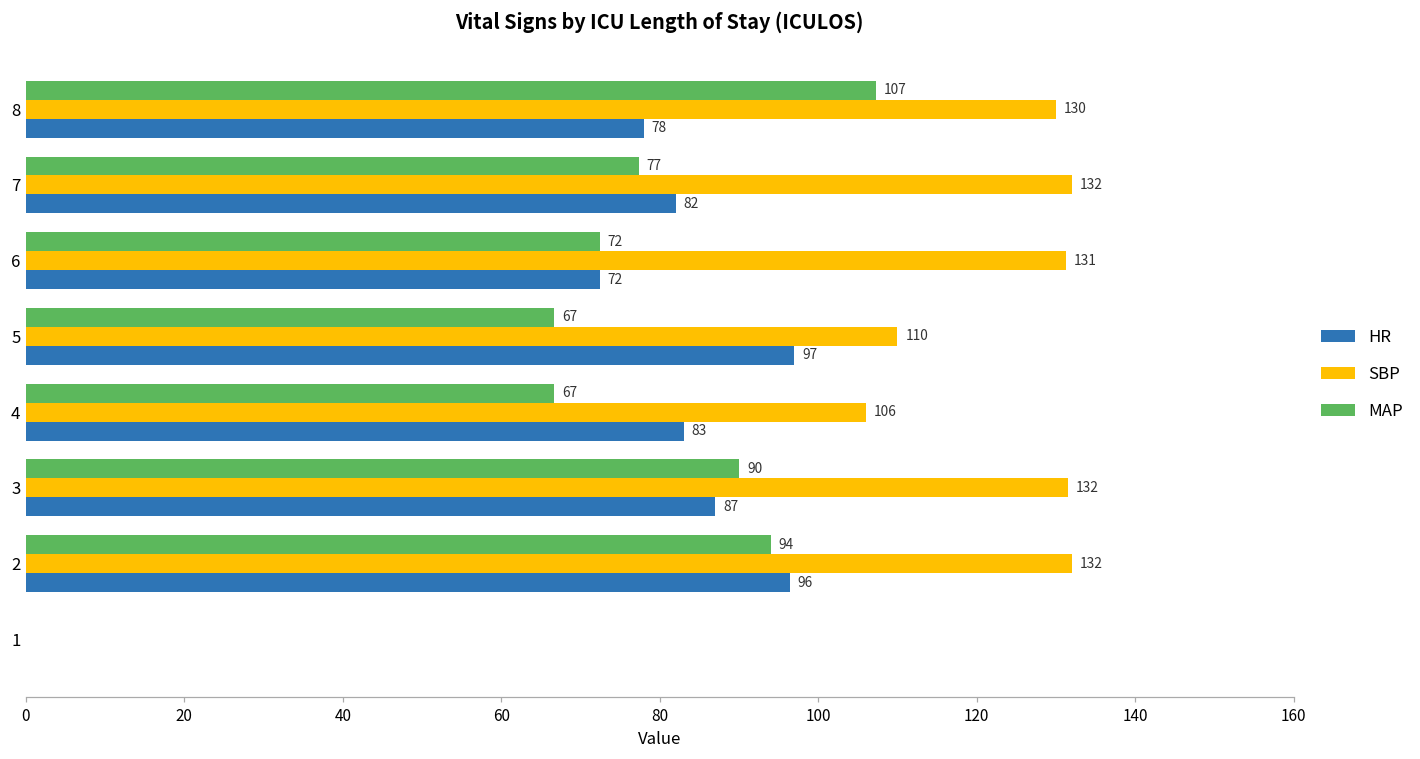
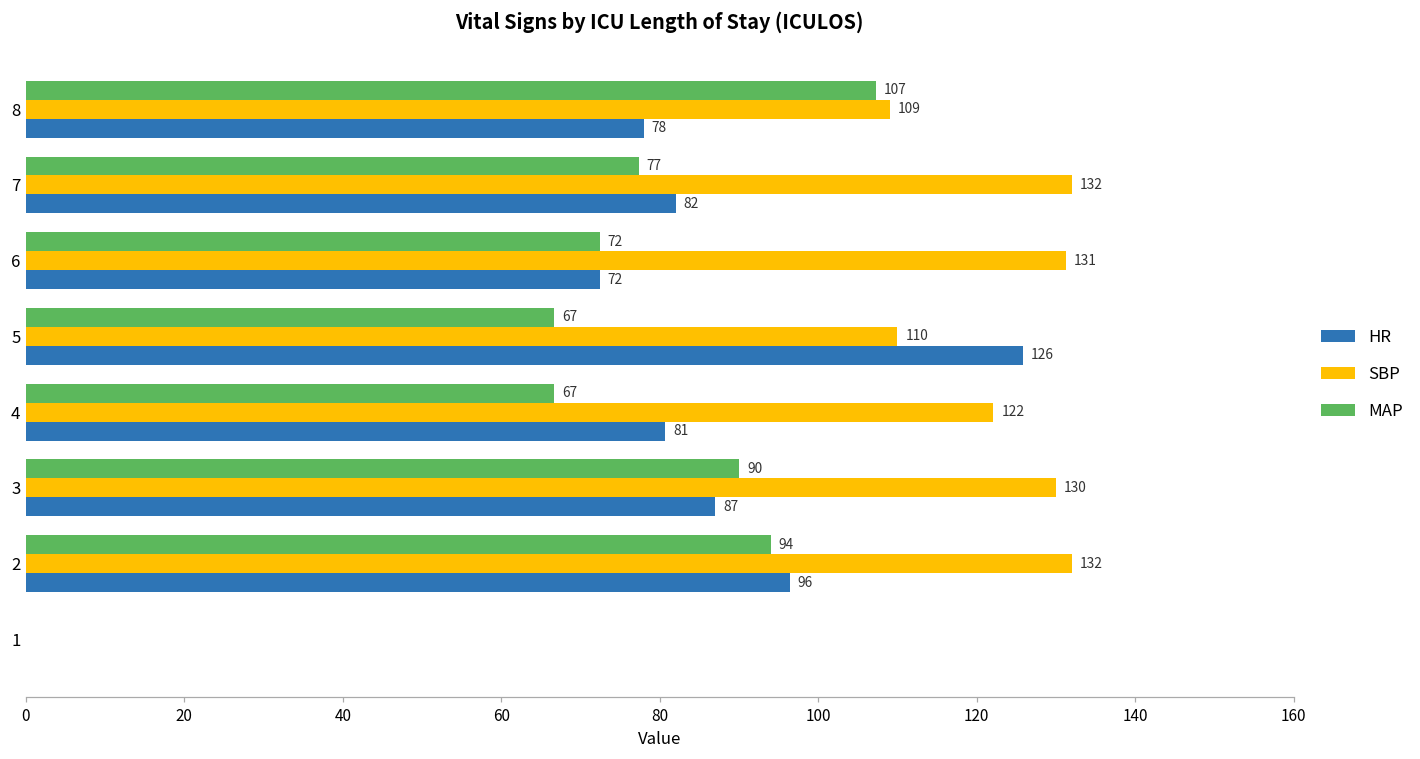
  {
    "HR": {
      "8": 78,
      "7": 82,
      "6": 72,
-     "5": 97,
-     "4": 83,
+     "5": 126,
+     "4": 81,
      "3": 87,
      "2": 96
    },
    "SBP": {
-     "8": 130,
+     "8": 109,
      "7": 132,
      "6": 131,
      "5": 110,
-     "4": 106,
-     "3": 132,
+     "4": 122,
+     "3": 130,
      "2": 132
    },
    "MAP": {
      "8": 107,
      "7": 77,
      "6": 72,
      "5": 67,
      "4": 67,
      "3": 90,
      "2": 94
    }
  }
